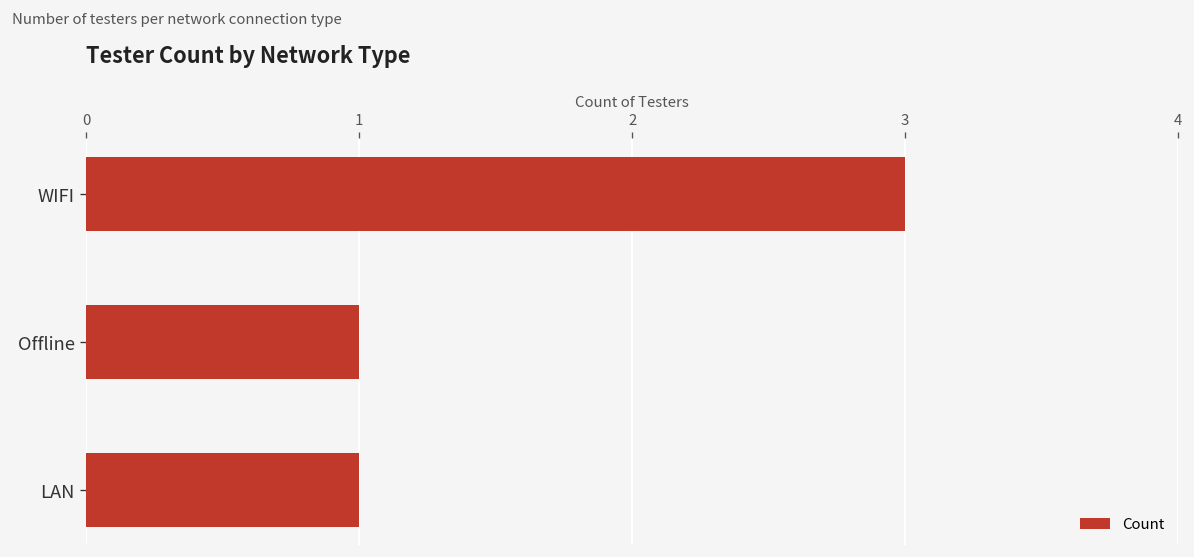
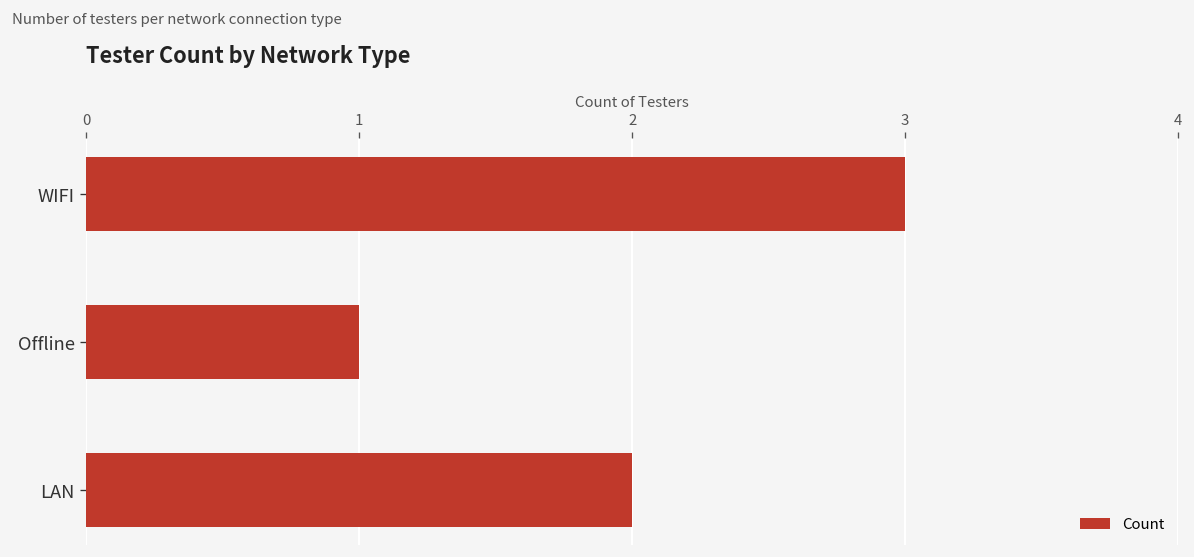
  {
    "WIFI": 3,
    "Offline": 1,
-   "LAN": 1
+   "LAN": 2
  }
